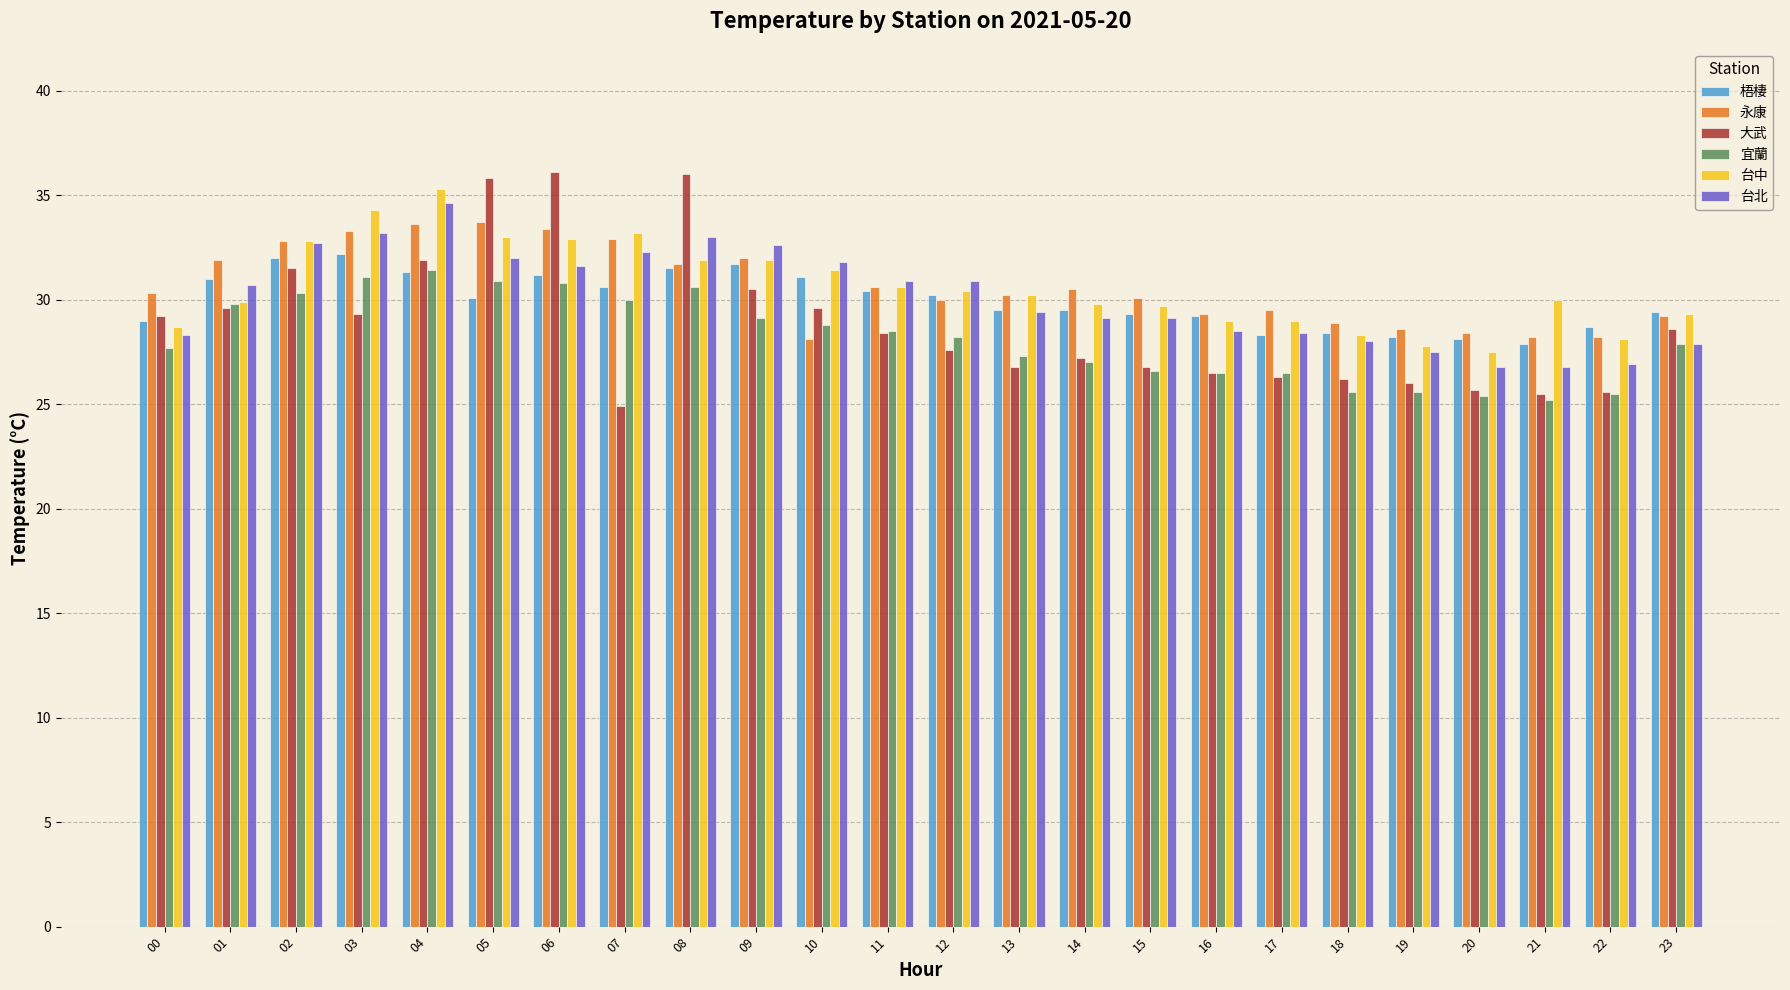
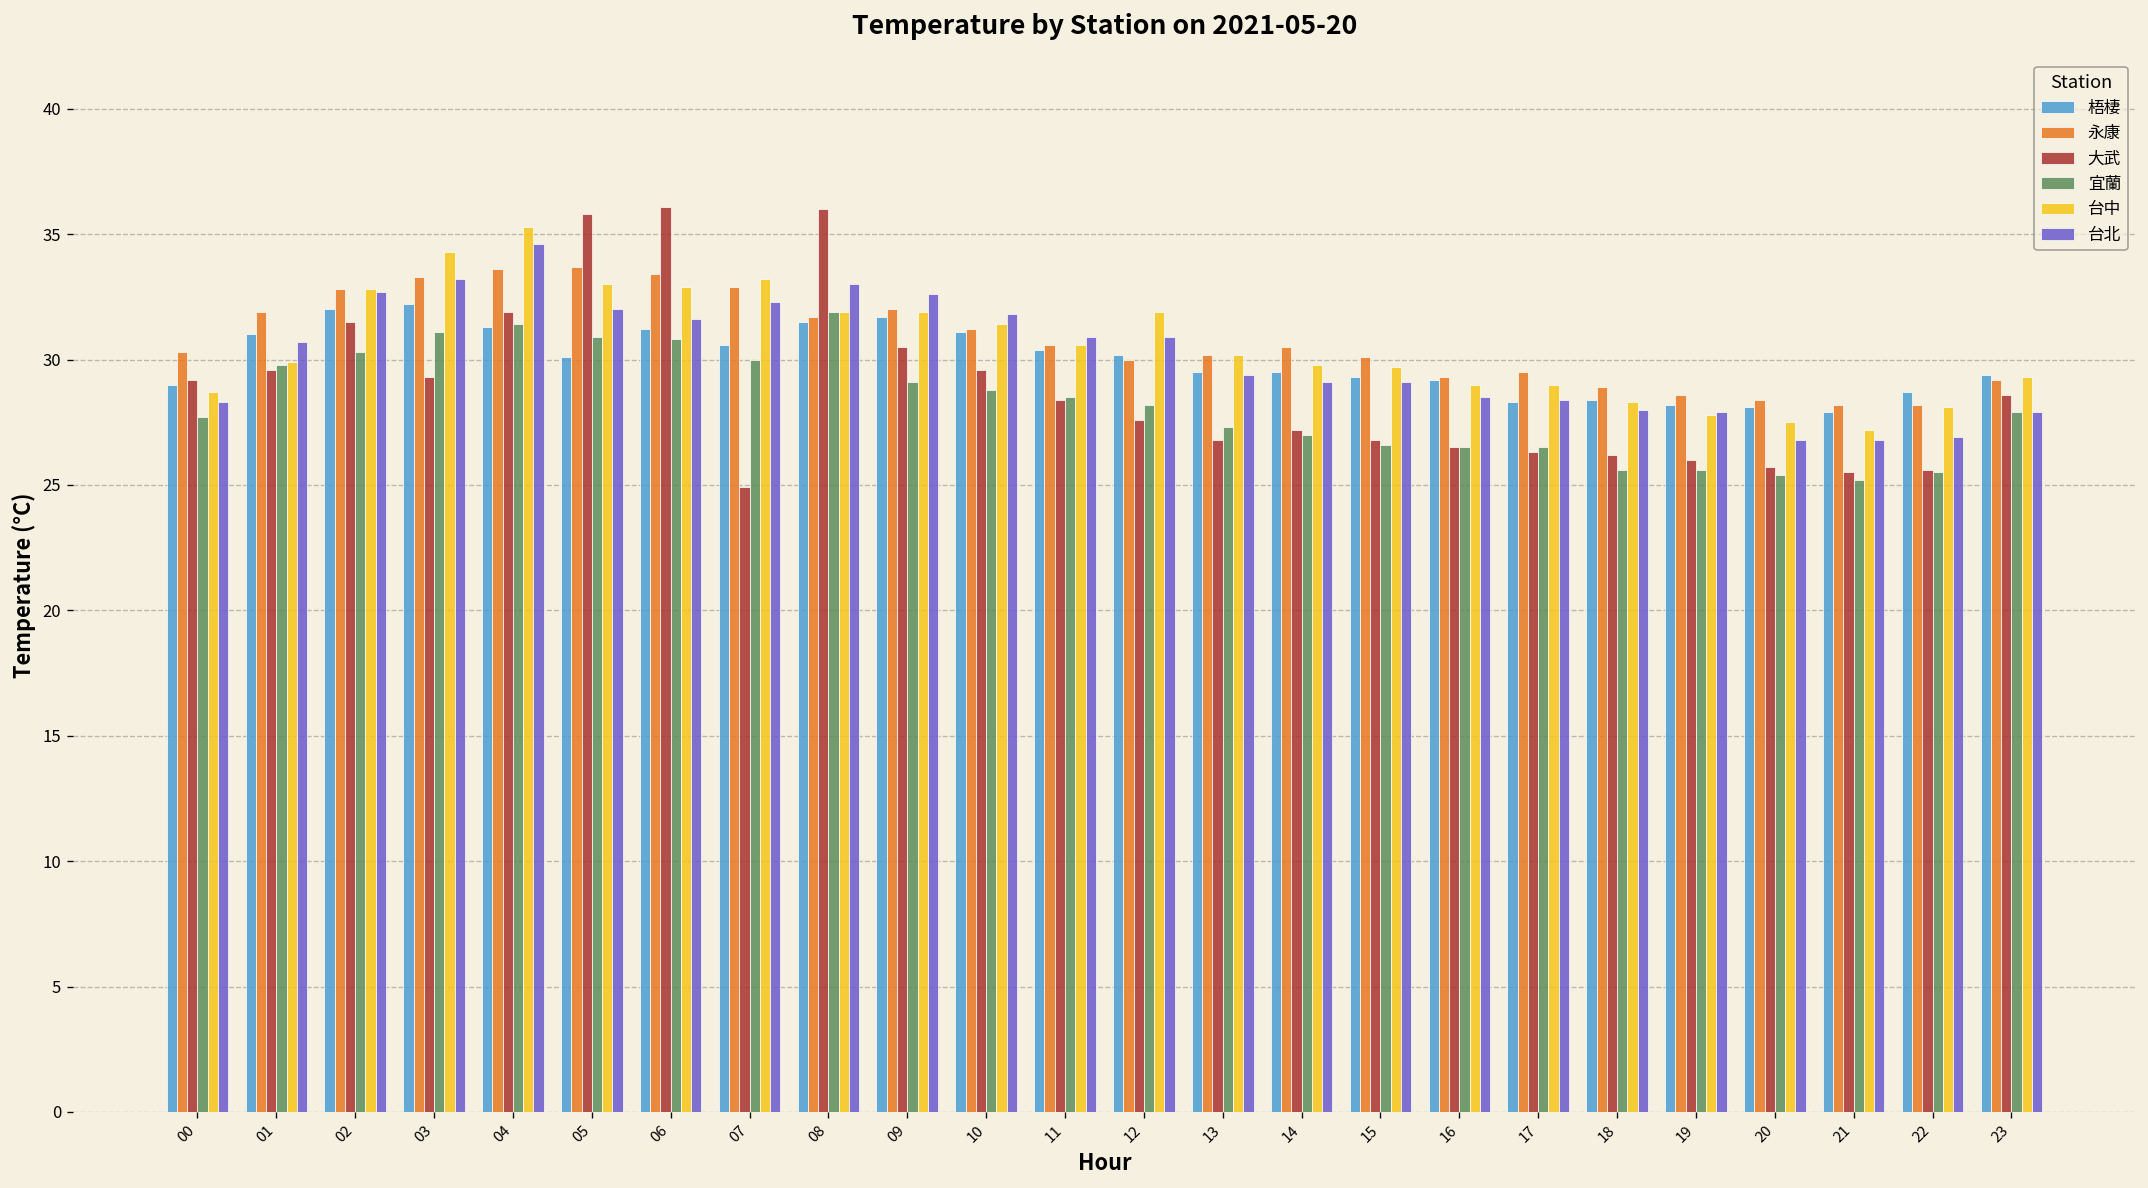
  {
    "梧棲": {
      "00": 29.0,
      "01": 31.0,
      "02": 32.0,
      "03": 32.2,
      "04": 31.3,
      "05": 30.1,
      "06": 31.2,
      "07": 30.6,
      "08": 31.5,
      "09": 31.7,
      "10": 31.1,
      "11": 30.4,
      "12": 30.2,
      "13": 29.5,
      "14": 29.5,
      "15": 29.3,
      "16": 29.2,
      "17": 28.3,
      "18": 28.4,
      "19": 28.2,
      "20": 28.1,
      "21": 27.9,
      "22": 28.7,
      "23": 29.4
    },
    "永康": {
      "00": 30.3,
      "01": 31.9,
      "02": 32.8,
      "03": 33.3,
      "04": 33.6,
      "05": 33.7,
      "06": 33.4,
      "07": 32.9,
      "08": 31.7,
      "09": 32.0,
-     "10": 28.1,
+     "10": 31.2,
      "11": 30.6,
      "12": 30.0,
      "13": 30.2,
      "14": 30.5,
      "15": 30.1,
      "16": 29.3,
      "17": 29.5,
      "18": 28.9,
      "19": 28.6,
      "20": 28.4,
      "21": 28.2,
      "22": 28.2,
      "23": 29.2
    },
    "大武": {
      "00": 29.2,
      "01": 29.6,
      "02": 31.5,
      "03": 29.3,
      "04": 31.9,
      "05": 35.8,
      "06": 36.1,
      "07": 24.9,
      "08": 36.0,
      "09": 30.5,
      "10": 29.6,
      "11": 28.4,
      "12": 27.6,
      "13": 26.8,
      "14": 27.2,
      "15": 26.8,
      "16": 26.5,
      "17": 26.3,
      "18": 26.2,
      "19": 26.0,
      "20": 25.7,
      "21": 25.5,
      "22": 25.6,
      "23": 28.6
    },
    "宜蘭": {
      "00": 27.7,
      "01": 29.8,
      "02": 30.3,
      "03": 31.1,
      "04": 31.4,
      "05": 30.9,
      "06": 30.8,
      "07": 30.0,
-     "08": 30.6,
+     "08": 31.9,
      "09": 29.1,
      "10": 28.8,
      "11": 28.5,
      "12": 28.2,
      "13": 27.3,
      "14": 27.0,
      "15": 26.6,
      "16": 26.5,
      "17": 26.5,
      "18": 25.6,
      "19": 25.6,
      "20": 25.4,
      "21": 25.2,
      "22": 25.5,
      "23": 27.9
    },
    "台中": {
      "00": 28.7,
      "01": 29.9,
      "02": 32.8,
      "03": 34.3,
      "04": 35.3,
      "05": 33.0,
      "06": 32.9,
      "07": 33.2,
      "08": 31.9,
      "09": 31.9,
      "10": 31.4,
      "11": 30.6,
-     "12": 30.4,
+     "12": 31.9,
      "13": 30.2,
      "14": 29.8,
      "15": 29.7,
      "16": 29.0,
      "17": 29.0,
      "18": 28.3,
      "19": 27.8,
      "20": 27.5,
-     "21": 30.0,
+     "21": 27.2,
      "22": 28.1,
      "23": 29.3
    },
    "台北": {
      "00": 28.3,
      "01": 30.7,
      "02": 32.7,
      "03": 33.2,
      "04": 34.6,
      "05": 32.0,
      "06": 31.6,
      "07": 32.3,
      "08": 33.0,
      "09": 32.6,
      "10": 31.8,
      "11": 30.9,
      "12": 30.9,
      "13": 29.4,
      "14": 29.1,
      "15": 29.1,
      "16": 28.5,
      "17": 28.4,
      "18": 28.0,
-     "19": 27.5,
+     "19": 27.9,
      "20": 26.8,
      "21": 26.8,
      "22": 26.9,
      "23": 27.9
    }
  }
